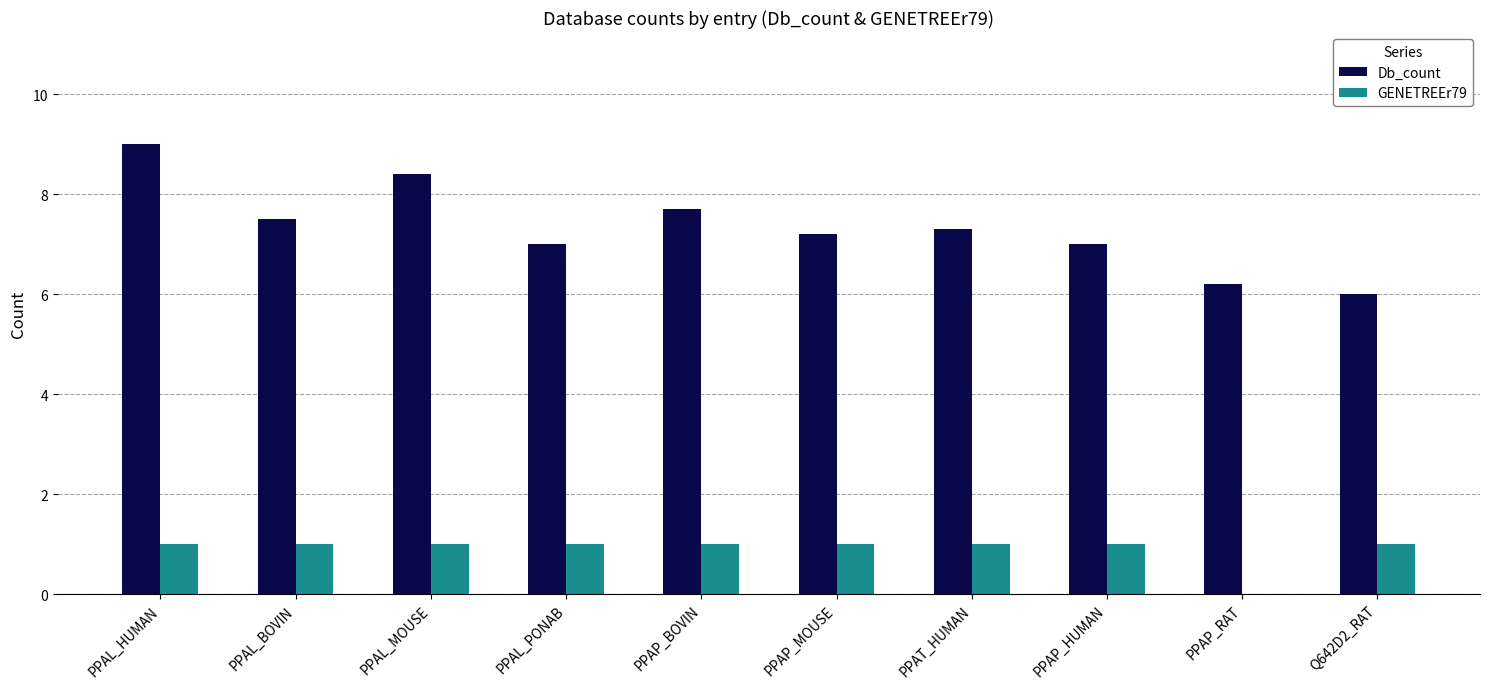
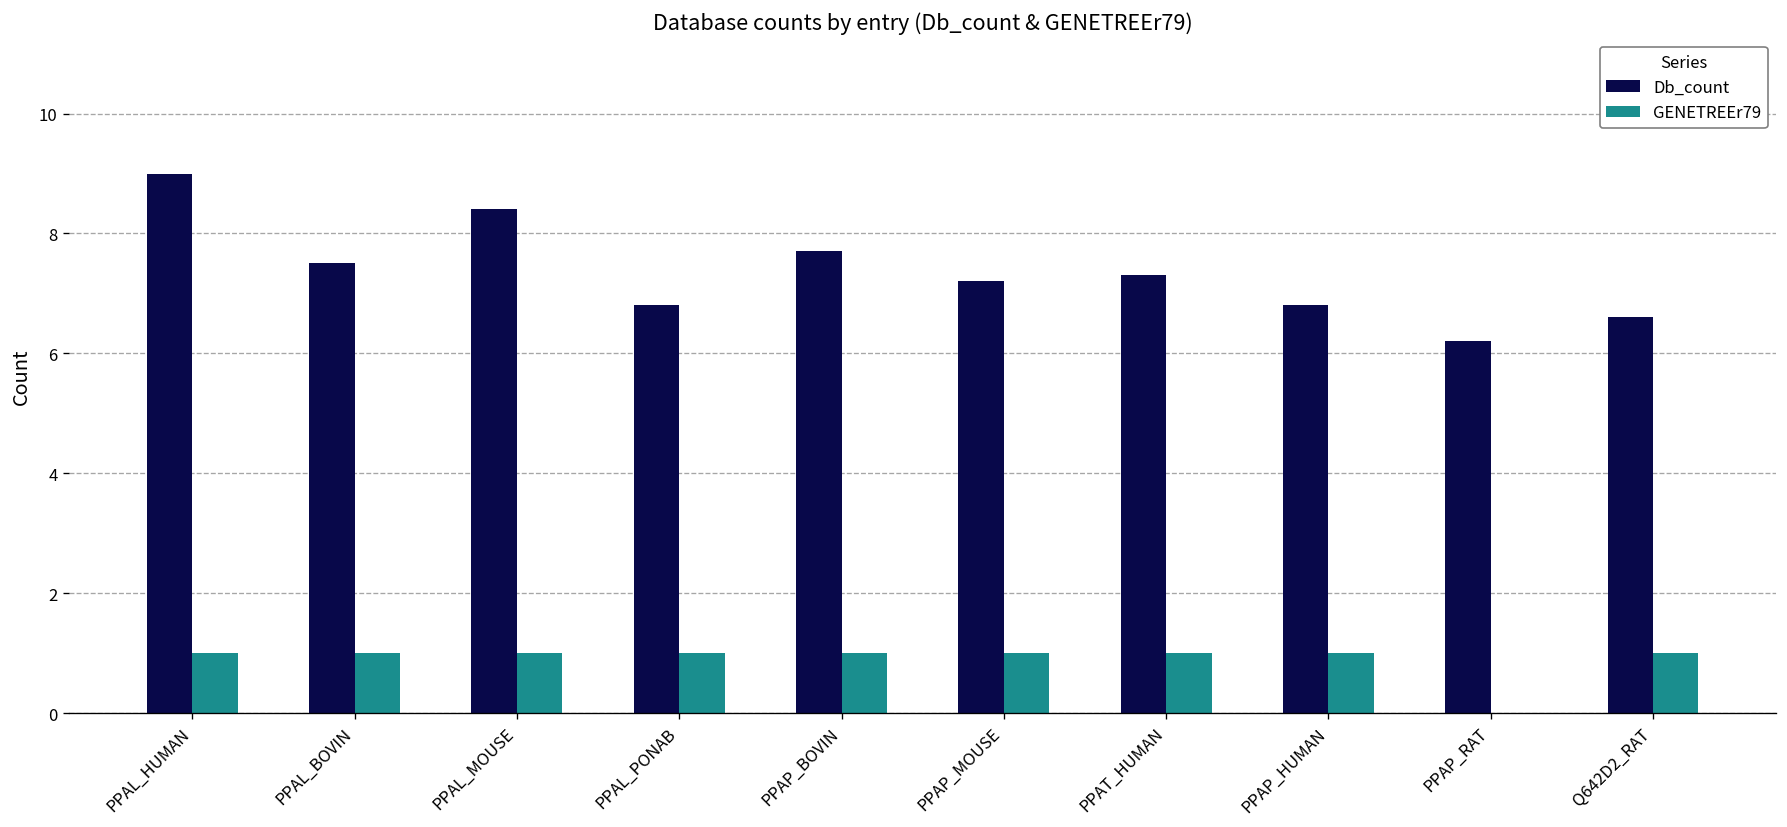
  {
    "Db_count": {
      "PPAL_HUMAN": 9.0,
      "PPAL_BOVIN": 7.5,
      "PPAL_MOUSE": 8.4,
-     "PPAL_PONAB": 7.0,
+     "PPAL_PONAB": 6.8,
      "PPAP_BOVIN": 7.7,
      "PPAP_MOUSE": 7.2,
      "PPAT_HUMAN": 7.3,
-     "PPAP_HUMAN": 7.0,
+     "PPAP_HUMAN": 6.8,
      "PPAP_RAT": 6.2,
-     "Q642D2_RAT": 6.0
+     "Q642D2_RAT": 6.6
    },
    "GENETREEr79": {
      "PPAL_HUMAN": 1.0,
      "PPAL_BOVIN": 1.0,
      "PPAL_MOUSE": 1.0,
      "PPAL_PONAB": 1.0,
      "PPAP_BOVIN": 1.0,
      "PPAP_MOUSE": 1.0,
      "PPAT_HUMAN": 1.0,
      "PPAP_HUMAN": 1.0,
      "PPAP_RAT": 0.0,
      "Q642D2_RAT": 1.0
    }
  }
